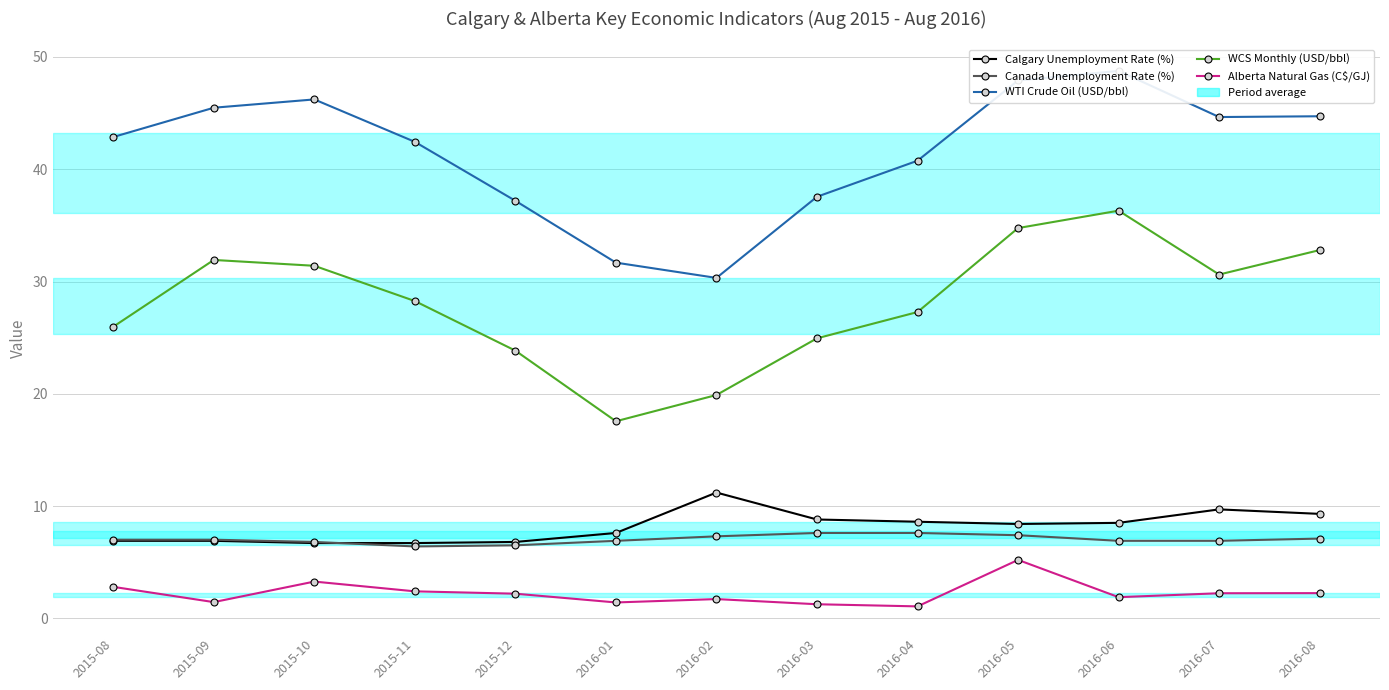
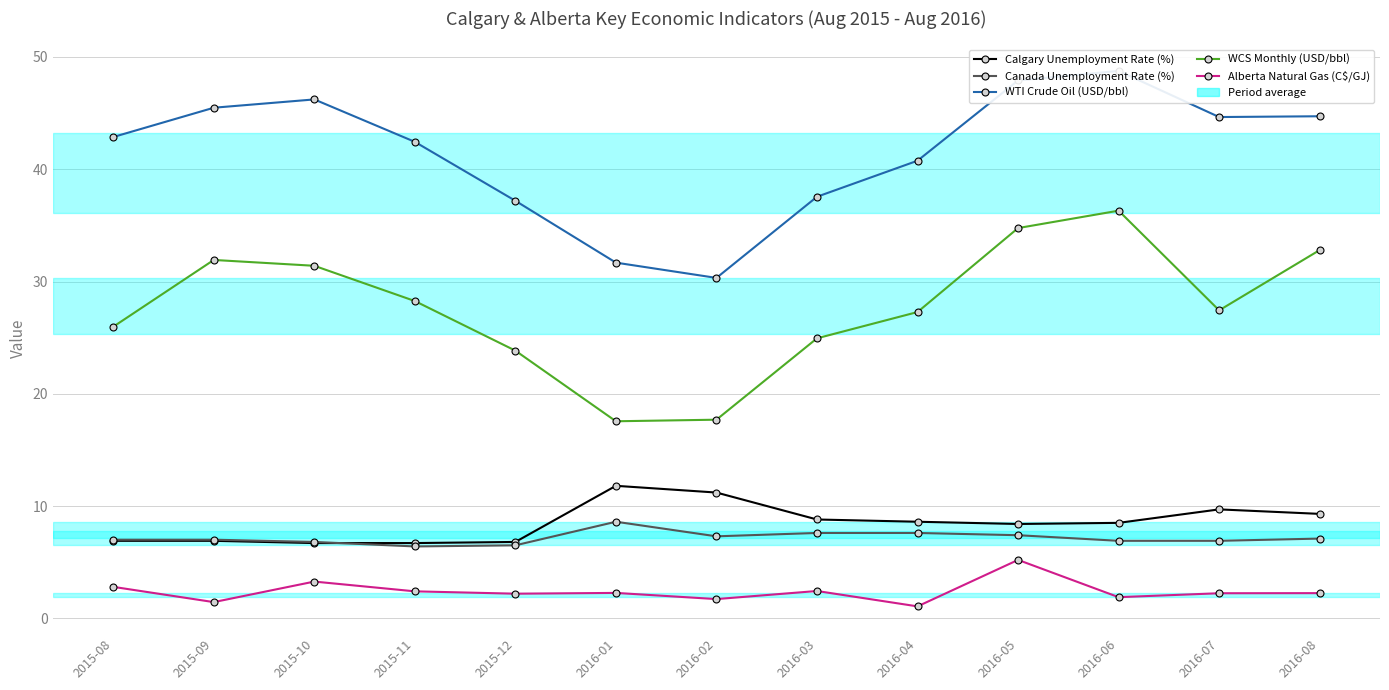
  {
    "Calgary Unemployment Rate (%)": {
      "2015-11": 6.7,
      "2015-12": 6.8,
-     "2016-01": 7.6,
+     "2016-01": 11.8,
      "2016-02": 11.2,
      "2016-03": 8.8,
      "2016-04": 8.6,
      "2016-05": 8.4,
      "2016-06": 8.5,
      "2016-07": 9.7,
      "2016-08": 9.3
    },
    "Canada Unemployment Rate (%)": {
      "2015-11": 6.4,
      "2015-12": 6.5,
-     "2016-01": 6.9,
+     "2016-01": 8.6,
      "2016-02": 7.3,
      "2016-03": 7.6,
      "2016-04": 7.6,
      "2016-05": 7.4,
      "2016-06": 6.9,
      "2016-07": 6.9,
      "2016-08": 7.1
    },
    "WTI Crude Oil (USD/bbl)": {
      "2015-08": 42.9,
      "2015-09": 45.5,
      "2015-10": 46.2,
      "2015-11": 42.4,
      "2015-12": 37.2,
      "2016-01": 31.7,
      "2016-02": 30.3,
      "2016-03": 37.6,
      "2016-04": 40.8,
      "2016-07": 44.7,
      "2016-08": 44.7
    },
    "WCS Monthly (USD/bbl)": {
      "2015-08": 26.0,
      "2015-09": 31.9,
      "2015-10": 31.4,
      "2015-11": 28.3,
      "2015-12": 23.8,
      "2016-01": 17.6,
-     "2016-02": 19.9,
+     "2016-02": 17.7,
      "2016-03": 24.9,
      "2016-04": 27.3,
      "2016-05": 34.8,
      "2016-06": 36.3,
-     "2016-07": 30.6,
+     "2016-07": 27.4,
      "2016-08": 32.8
    },
    "Alberta Natural Gas (C$/GJ)": {
      "2015-08": 2.8,
      "2015-09": 1.4,
      "2015-10": 3.3,
      "2015-11": 2.4,
      "2015-12": 2.2,
-     "2016-01": 1.4,
+     "2016-01": 2.3,
      "2016-02": 1.7,
-     "2016-03": 1.3,
+     "2016-03": 2.4,
      "2016-04": 1.1,
      "2016-05": 5.2,
      "2016-06": 1.9,
      "2016-07": 2.2,
      "2016-08": 2.2
    }
  }
